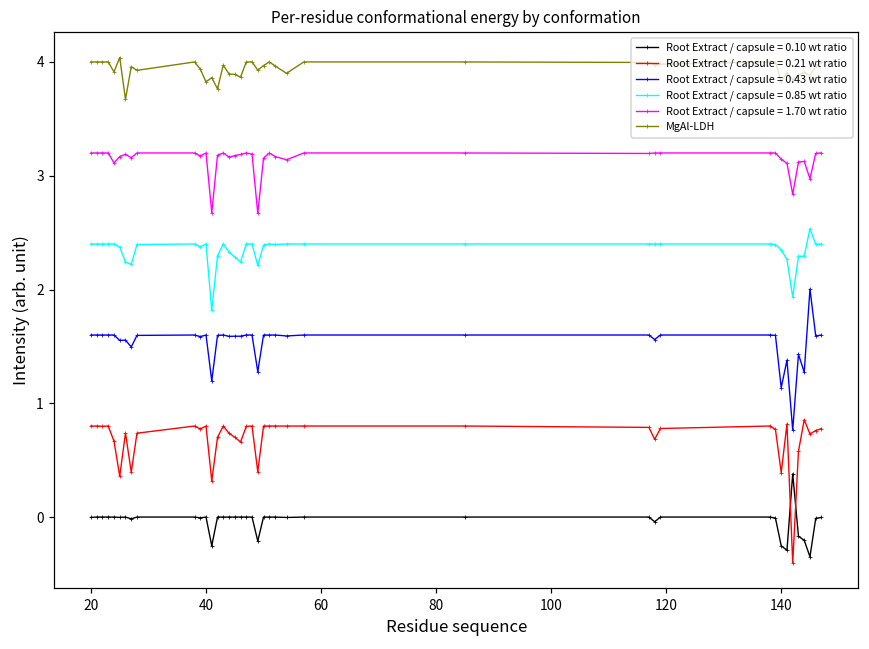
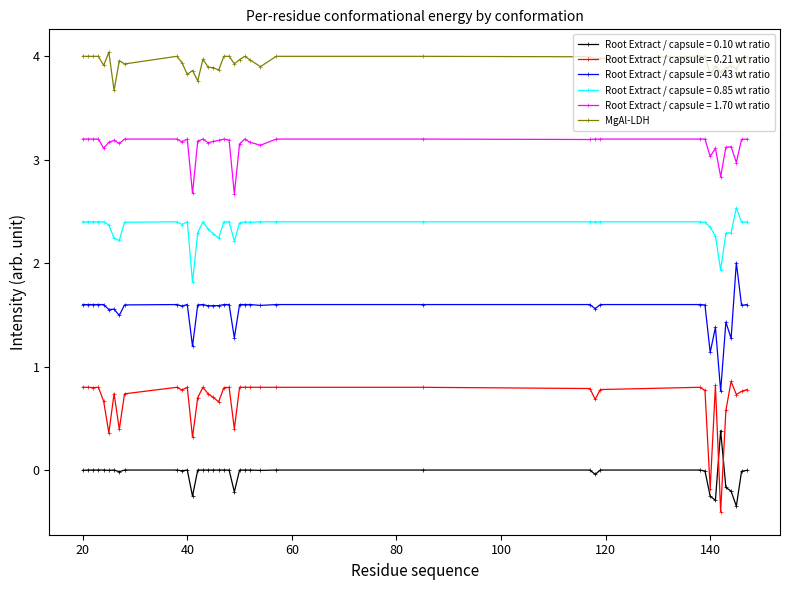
  {
    "Root Extract / capsule = 0.10 wt ratio": {
      "20": 0.00,
      "40": 0.00,
      "140": -0.25
    },
    "Root Extract / capsule = 0.21 wt ratio": {
      "20": 0.80,
      "40": 0.80,
-     "140": 0.39
+     "140": -0.18
    },
    "Root Extract / capsule = 0.43 wt ratio": {
      "20": 1.60,
      "40": 1.60,
      "140": 1.14
    },
    "Root Extract / capsule = 0.85 wt ratio": {
      "20": 2.40,
      "40": 2.40,
      "140": 2.35
    },
    "Root Extract / capsule = 1.70 wt ratio": {
      "20": 3.20,
      "40": 3.20,
-     "140": 3.14
+     "140": 3.03
    },
    "MgAl-LDH": {
      "20": 4.00,
      "40": 3.82
    }
  }
